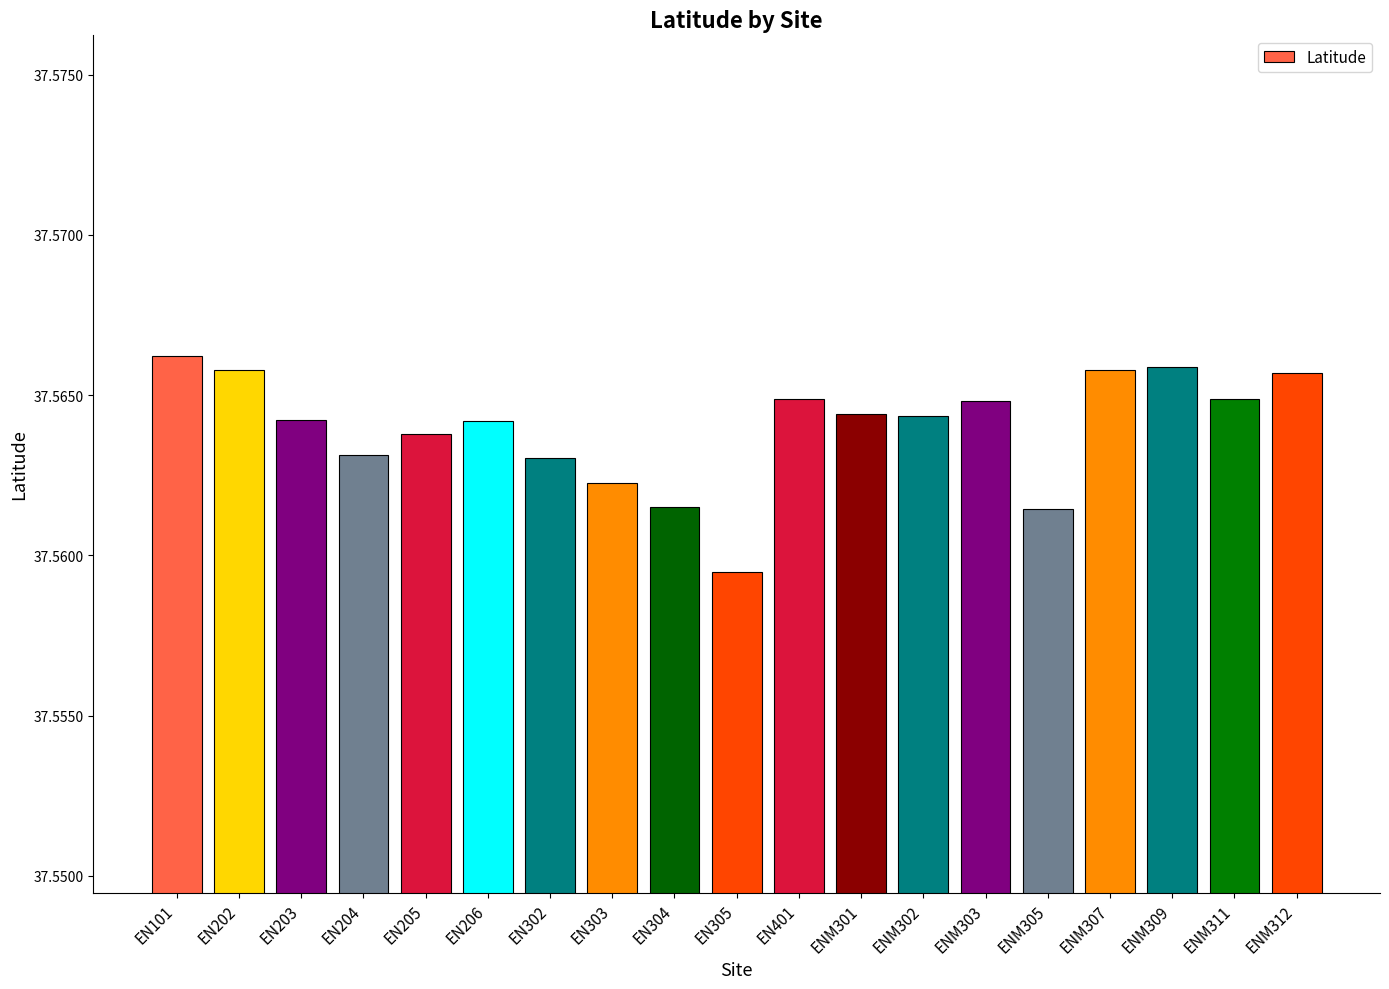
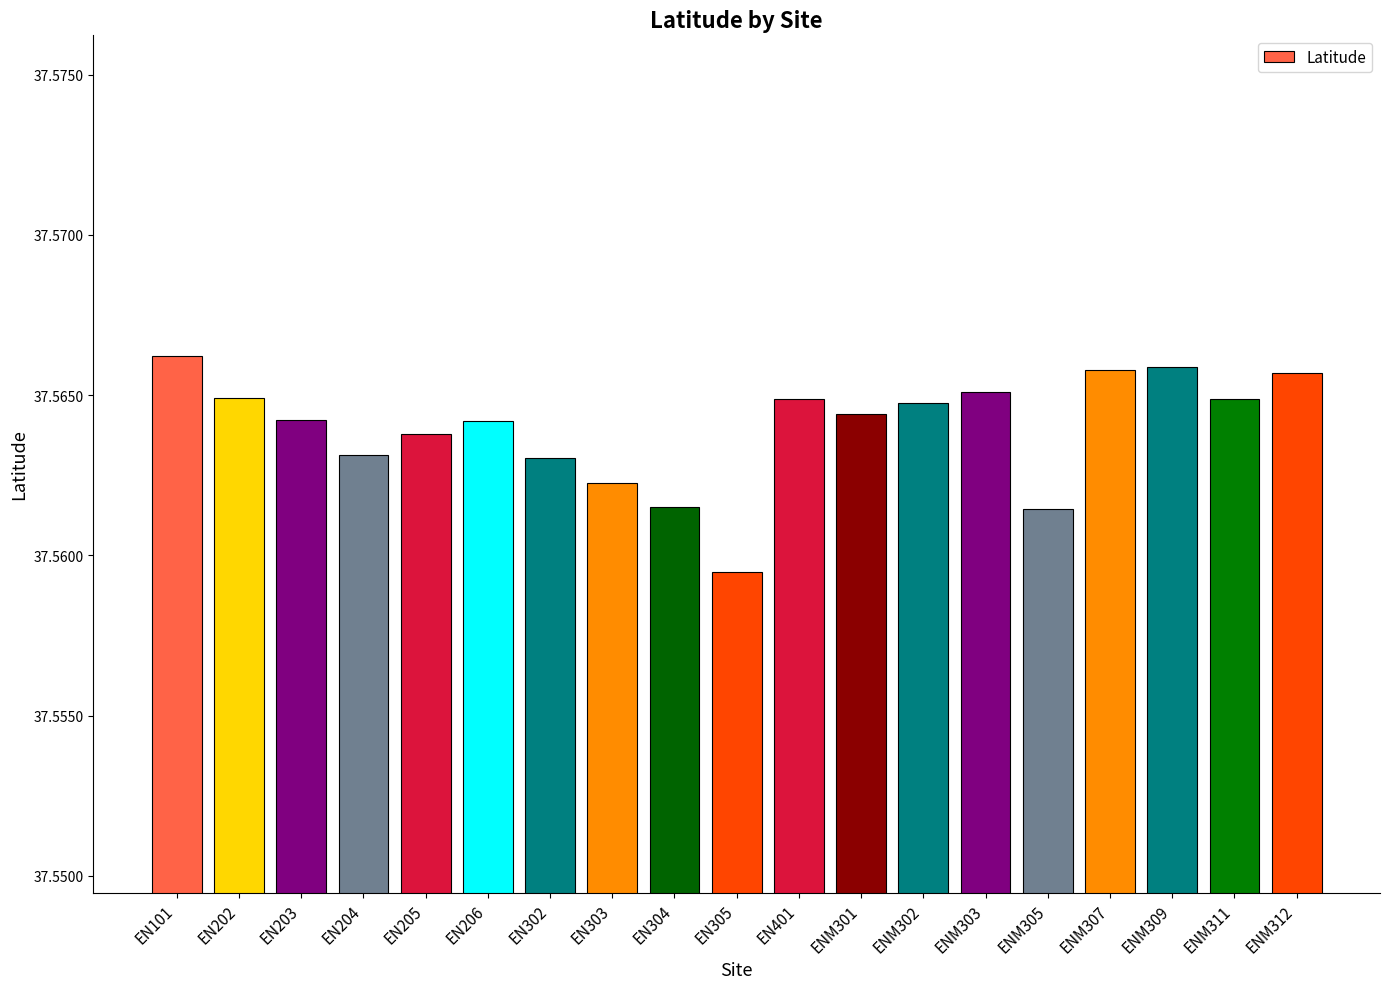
  {
    "EN101": 37.5662,
-   "EN202": 37.5658,
+   "EN202": 37.5649,
    "EN203": 37.5642,
    "EN204": 37.5631,
    "EN205": 37.5638,
    "EN206": 37.5642,
    "EN302": 37.5630,
    "EN303": 37.5623,
    "EN304": 37.5615,
    "EN305": 37.5595,
    "EN401": 37.5649,
    "ENM301": 37.5644,
-   "ENM302": 37.5644,
-   "ENM303": 37.5648,
+   "ENM302": 37.5648,
+   "ENM303": 37.5651,
    "ENM305": 37.5615,
    "ENM307": 37.5658,
    "ENM309": 37.5659,
    "ENM311": 37.5649,
    "ENM312": 37.5657
  }
